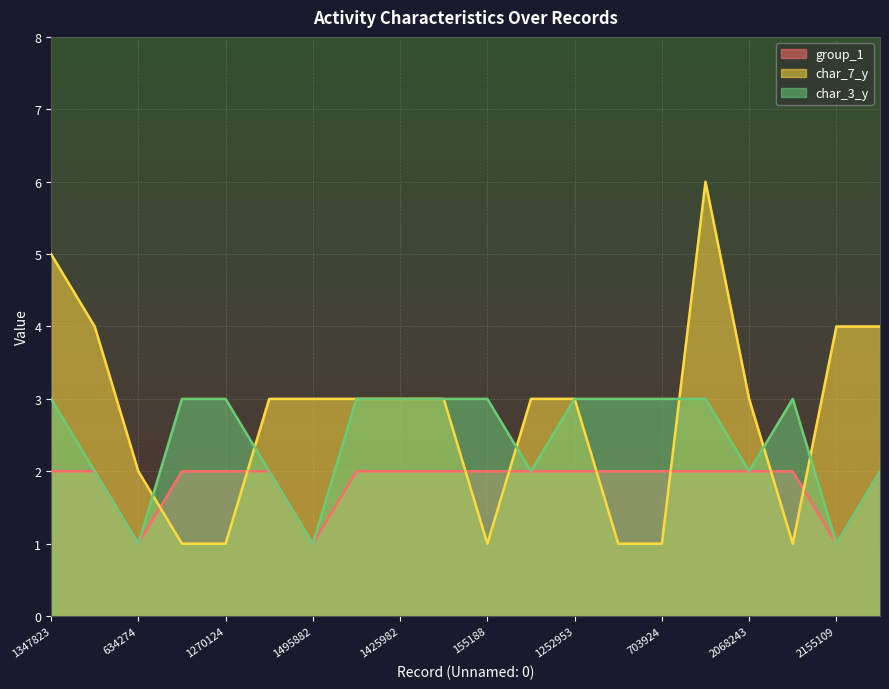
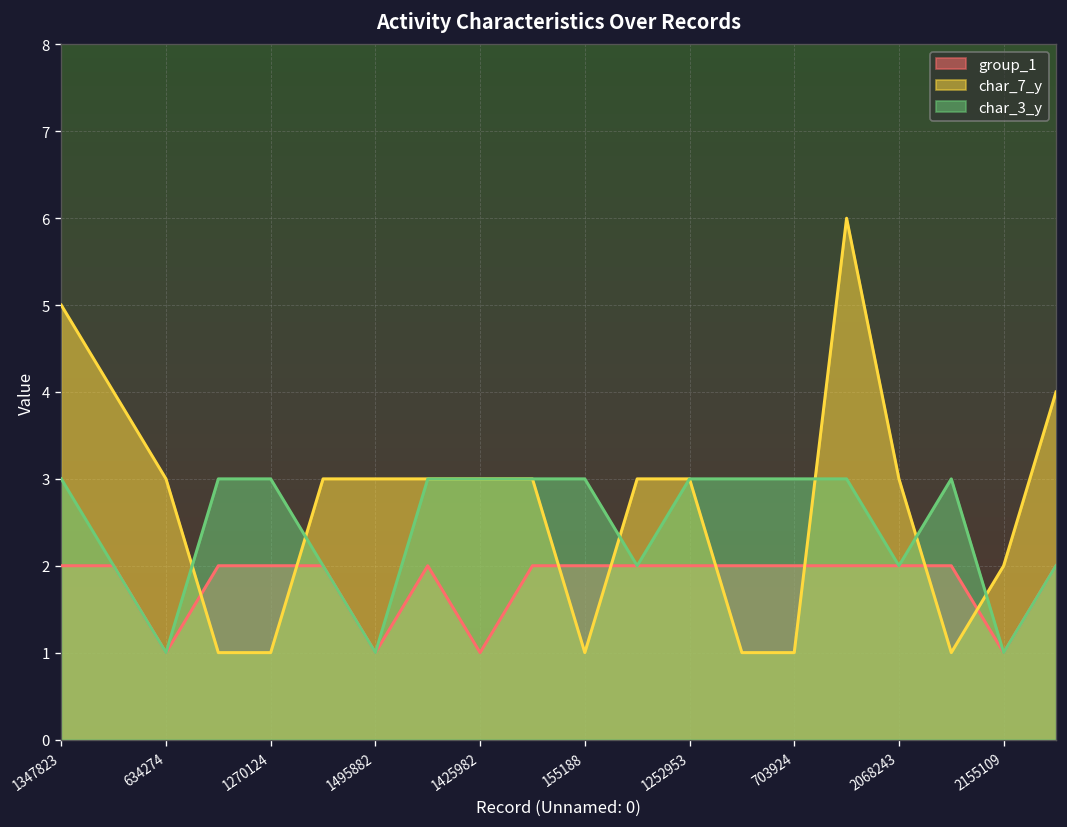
  {
    "group_1": {
      "1347823": 2,
      "1270124": 2,
-     "1425982": 2,
+     "1425982": 1,
      "155188": 2,
      "1252953": 2,
      "703924": 2
    },
    "char_7_y": {
      "1347823": 5,
-     "634274": 2,
+     "634274": 3,
      "1270124": 1,
      "1495882": 3,
      "155188": 1,
      "703924": 1,
      "2068243": 3,
-     "2155109": 4
+     "2155109": 2
    },
    "char_3_y": {
      "1347823": 3,
      "1270124": 3,
      "155188": 3,
      "703924": 3
    }
  }
